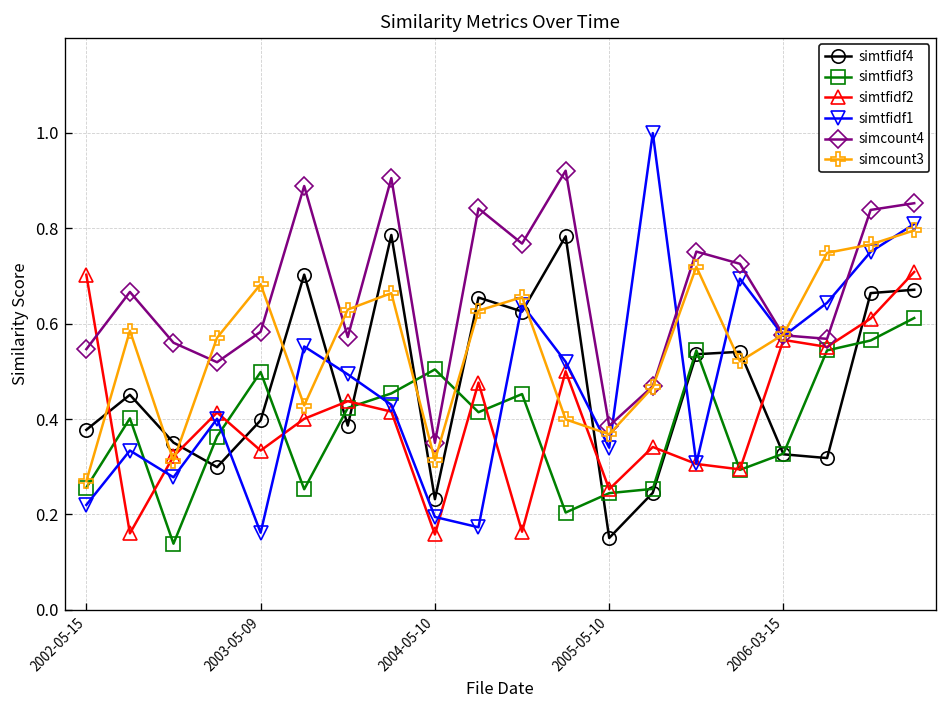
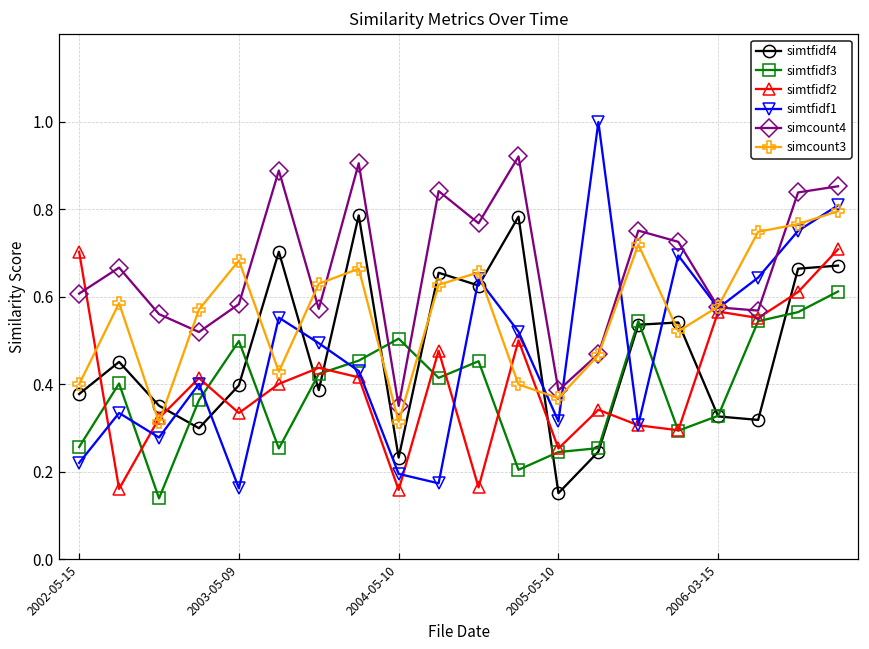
  {
    "simtfidf4": {
      "2002-05-15": 0.38,
      "2003-05-09": 0.40,
      "2004-05-10": 0.23,
      "2005-05-10": 0.15
    },
    "simtfidf3": {
      "2002-05-15": 0.26,
      "2003-05-09": 0.50,
      "2004-05-10": 0.50,
      "2005-05-10": 0.24
    },
    "simtfidf2": {
      "2002-05-15": 0.70,
      "2003-05-09": 0.33,
      "2004-05-10": 0.16,
      "2005-05-10": 0.25,
      "2006-03-15": 0.57
    },
    "simtfidf1": {
      "2002-05-15": 0.22,
      "2003-05-09": 0.16,
      "2004-05-10": 0.19,
-     "2005-05-10": 0.34
+     "2005-05-10": 0.31
    },
    "simcount4": {
-     "2002-05-15": 0.55,
+     "2002-05-15": 0.61,
      "2003-05-09": 0.58,
      "2004-05-10": 0.35,
      "2005-05-10": 0.39
    },
    "simcount3": {
-     "2002-05-15": 0.27,
+     "2002-05-15": 0.40,
      "2003-05-09": 0.68,
      "2004-05-10": 0.31,
      "2005-05-10": 0.37
    }
  }
